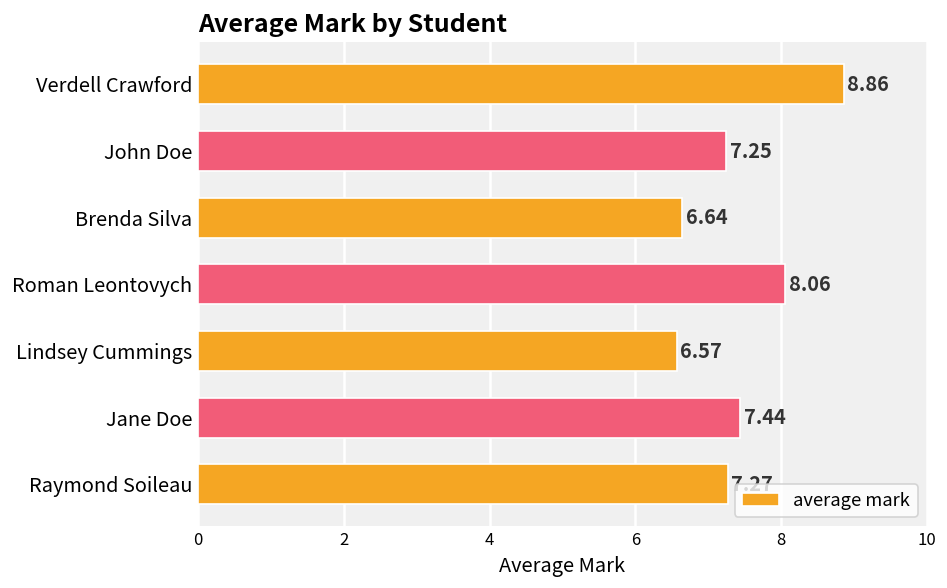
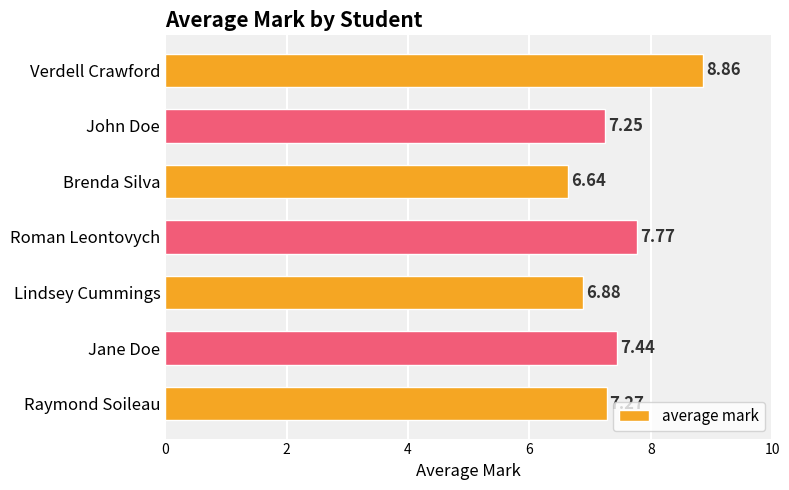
  {
    "Verdell Crawford": 8.86,
    "John Doe": 7.25,
    "Brenda Silva": 6.64,
-   "Roman Leontovych": 8.06,
-   "Lindsey Cummings": 6.57,
+   "Roman Leontovych": 7.77,
+   "Lindsey Cummings": 6.88,
    "Jane Doe": 7.44
  }
